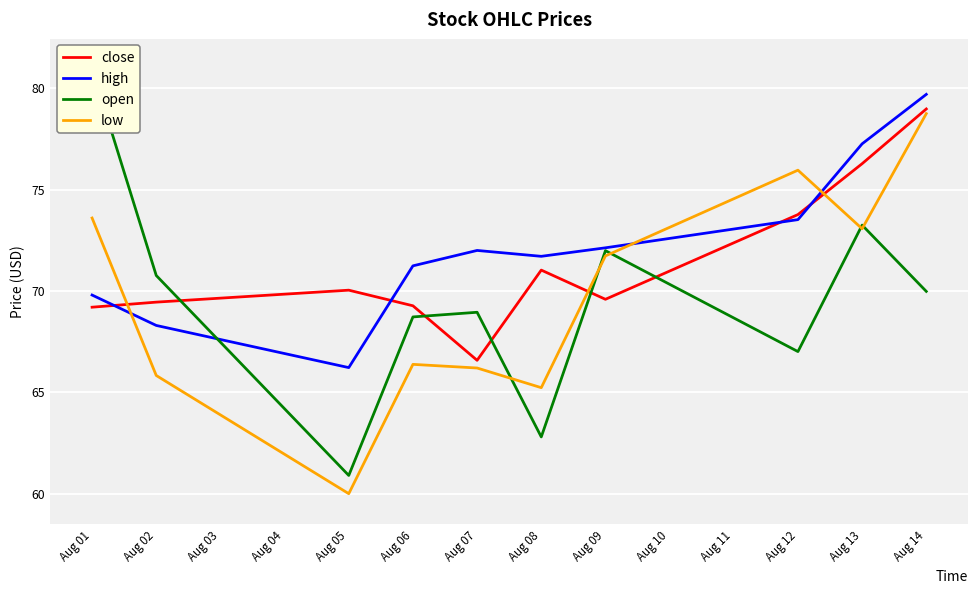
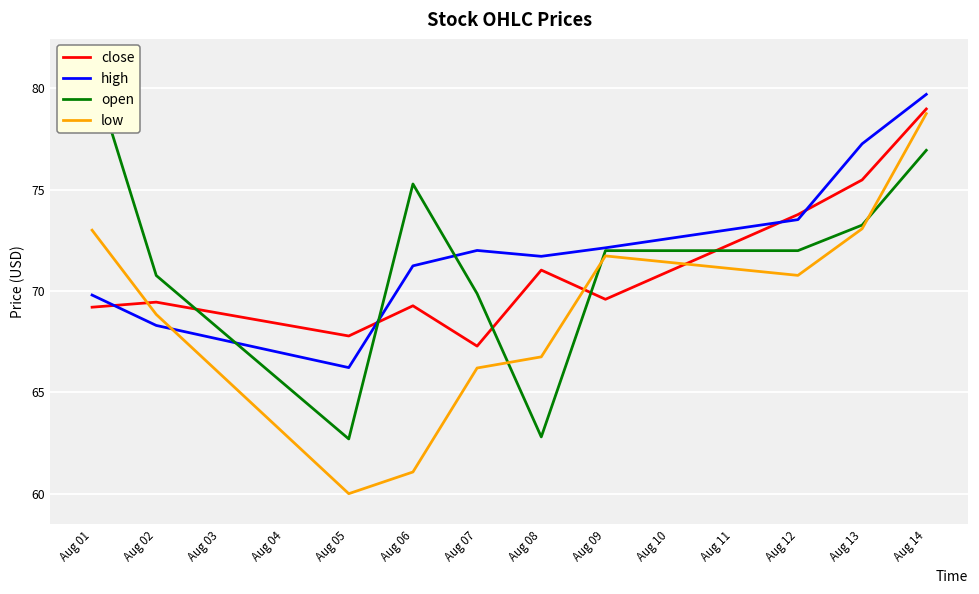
  {
    "close": {
      "Aug 01": 69.2,
      "Aug 02": 69.5,
-     "Aug 05": 70.0,
+     "Aug 05": 67.8,
      "Aug 06": 69.3,
-     "Aug 07": 66.6,
+     "Aug 07": 67.3,
      "Aug 08": 71.0,
      "Aug 09": 69.6,
      "Aug 12": 73.8,
-     "Aug 13": 76.3,
+     "Aug 13": 75.5,
      "Aug 14": 79.0
    },
    "high": {
      "Aug 01": 69.8,
      "Aug 02": 68.3,
      "Aug 05": 66.2,
      "Aug 06": 71.2,
      "Aug 07": 72.0,
      "Aug 08": 71.7,
      "Aug 09": 72.1,
      "Aug 12": 73.5,
      "Aug 13": 77.3,
      "Aug 14": 79.7
    },
    "open": {
      "Aug 02": 70.8,
-     "Aug 05": 60.9,
-     "Aug 06": 68.7,
-     "Aug 07": 69.0,
+     "Aug 05": 62.7,
+     "Aug 06": 75.3,
+     "Aug 07": 69.9,
      "Aug 08": 62.8,
      "Aug 09": 72.0,
-     "Aug 12": 67.0,
+     "Aug 12": 72.0,
      "Aug 13": 73.3,
-     "Aug 14": 70.0
+     "Aug 14": 76.9
    },
    "low": {
-     "Aug 01": 73.6,
-     "Aug 02": 65.8,
+     "Aug 01": 73.0,
+     "Aug 02": 68.8,
      "Aug 05": 60.0,
-     "Aug 06": 66.4,
+     "Aug 06": 61.1,
      "Aug 07": 66.2,
-     "Aug 08": 65.2,
+     "Aug 08": 66.8,
      "Aug 09": 71.7,
-     "Aug 12": 76.0,
+     "Aug 12": 70.8,
      "Aug 13": 73.1,
      "Aug 14": 78.8
    }
  }
